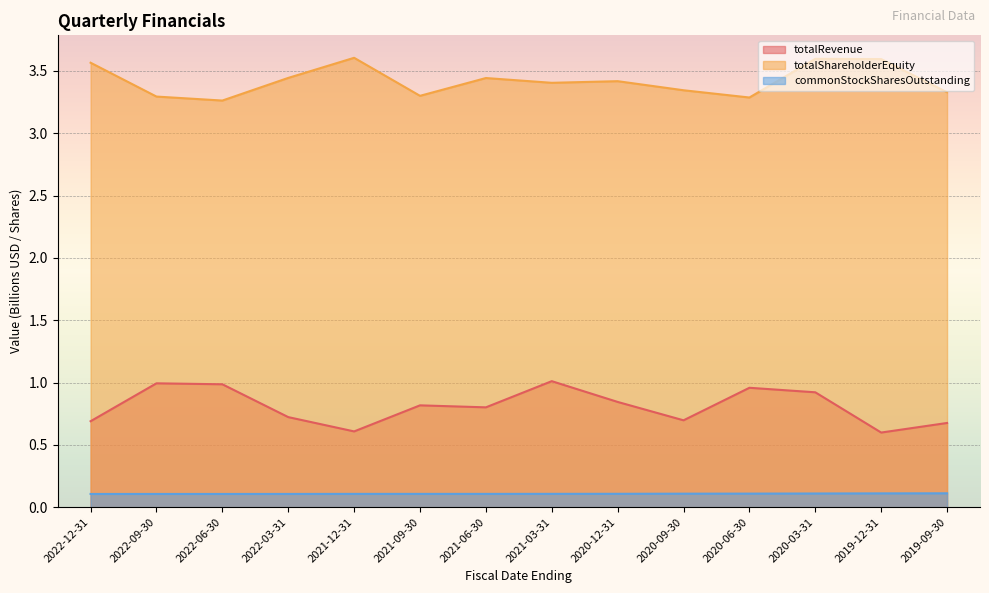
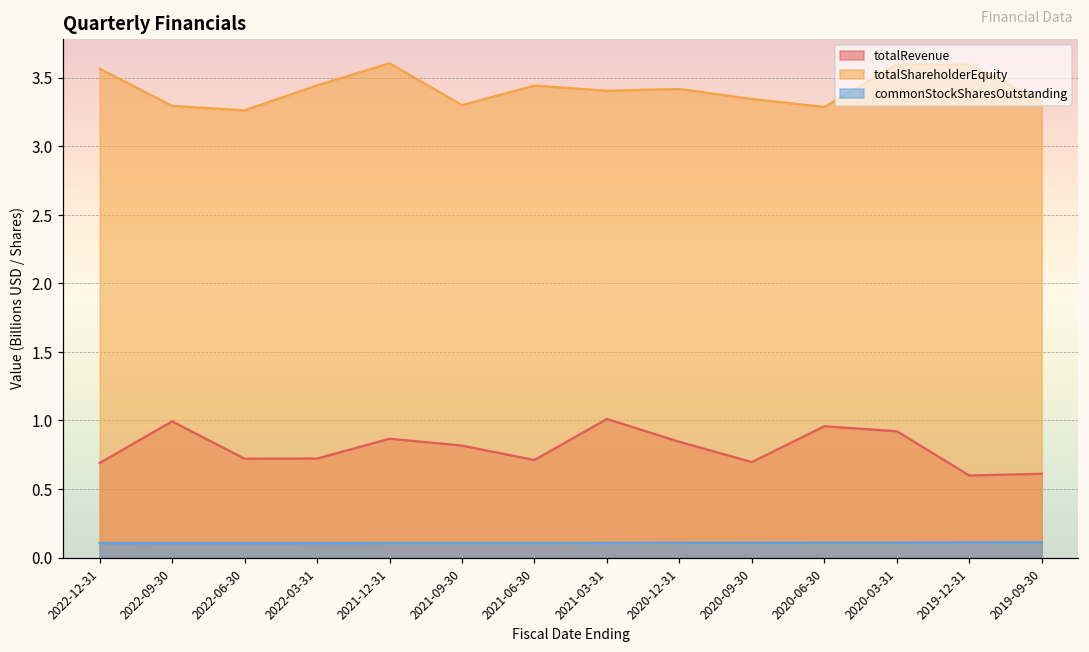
  {
    "totalRevenue": {
      "2022-12-31": 0.69,
      "2022-09-30": 0.99,
-     "2022-06-30": 0.99,
+     "2022-06-30": 0.72,
      "2022-03-31": 0.72,
-     "2021-12-31": 0.61,
+     "2021-12-31": 0.87,
      "2021-09-30": 0.82,
-     "2021-06-30": 0.80,
+     "2021-06-30": 0.71,
      "2021-03-31": 1.01,
      "2020-12-31": 0.84,
      "2020-09-30": 0.70,
      "2020-06-30": 0.96,
      "2020-03-31": 0.92,
      "2019-12-31": 0.60,
-     "2019-09-30": 0.68
+     "2019-09-30": 0.61
    },
    "totalShareholderEquity": {
      "2022-12-31": 3.57,
      "2022-09-30": 3.29,
      "2022-06-30": 3.26,
      "2022-03-31": 3.44,
      "2021-12-31": 3.60,
      "2021-09-30": 3.30,
      "2021-06-30": 3.44,
      "2021-03-31": 3.40,
      "2020-12-31": 3.42,
      "2020-09-30": 3.34,
      "2020-06-30": 3.29,
      "2019-09-30": 3.33
    },
    "commonStockSharesOutstanding": {
      "2022-12-31": 0.11,
      "2022-09-30": 0.11,
      "2022-06-30": 0.11,
      "2022-03-31": 0.11,
      "2021-12-31": 0.11,
      "2021-09-30": 0.11,
      "2021-06-30": 0.11,
      "2021-03-31": 0.11,
      "2020-12-31": 0.11,
      "2020-09-30": 0.11,
      "2020-06-30": 0.11,
      "2020-03-31": 0.11,
      "2019-12-31": 0.11,
      "2019-09-30": 0.11
    }
  }
